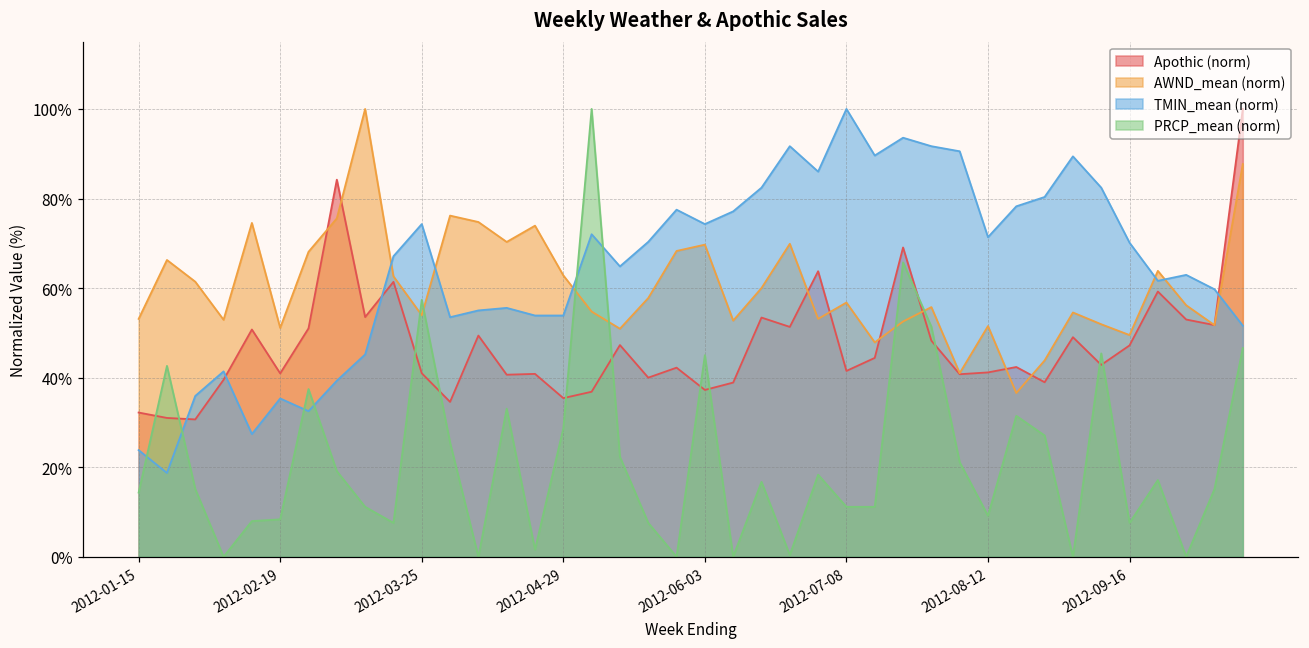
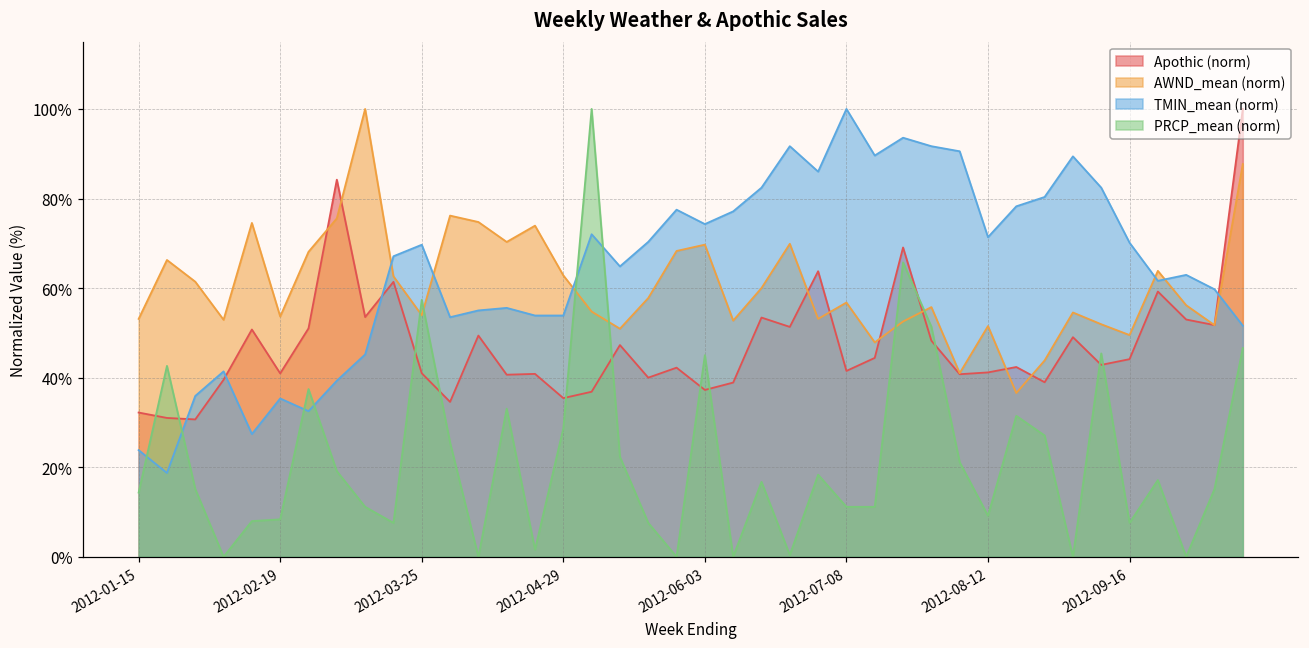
  {
    "Apothic (norm)": {
      "2012-01-15": "32%",
      "2012-02-19": "41%",
      "2012-03-25": "41%",
      "2012-04-29": "35%",
      "2012-06-03": "37%",
      "2012-07-08": "42%",
      "2012-08-12": "41%",
-     "2012-09-16": "47%"
+     "2012-09-16": "44%"
    },
    "AWND_mean (norm)": {
      "2012-01-15": "53%",
-     "2012-02-19": "51%",
+     "2012-02-19": "54%",
      "2012-03-25": "54%",
      "2012-04-29": "63%",
      "2012-06-03": "70%",
      "2012-07-08": "57%",
      "2012-08-12": "52%",
      "2012-09-16": "50%"
    },
    "TMIN_mean (norm)": {
      "2012-01-15": "24%",
      "2012-02-19": "35%",
-     "2012-03-25": "74%",
+     "2012-03-25": "70%",
      "2012-04-29": "54%",
      "2012-06-03": "74%",
      "2012-07-08": "100%",
      "2012-08-12": "71%",
      "2012-09-16": "70%"
    },
    "PRCP_mean (norm)": {
      "2012-01-15": "14%",
      "2012-02-19": "8%",
      "2012-03-25": "57%",
      "2012-04-29": "29%",
      "2012-06-03": "45%",
      "2012-07-08": "11%",
      "2012-08-12": "9%",
      "2012-09-16": "8%"
    }
  }
